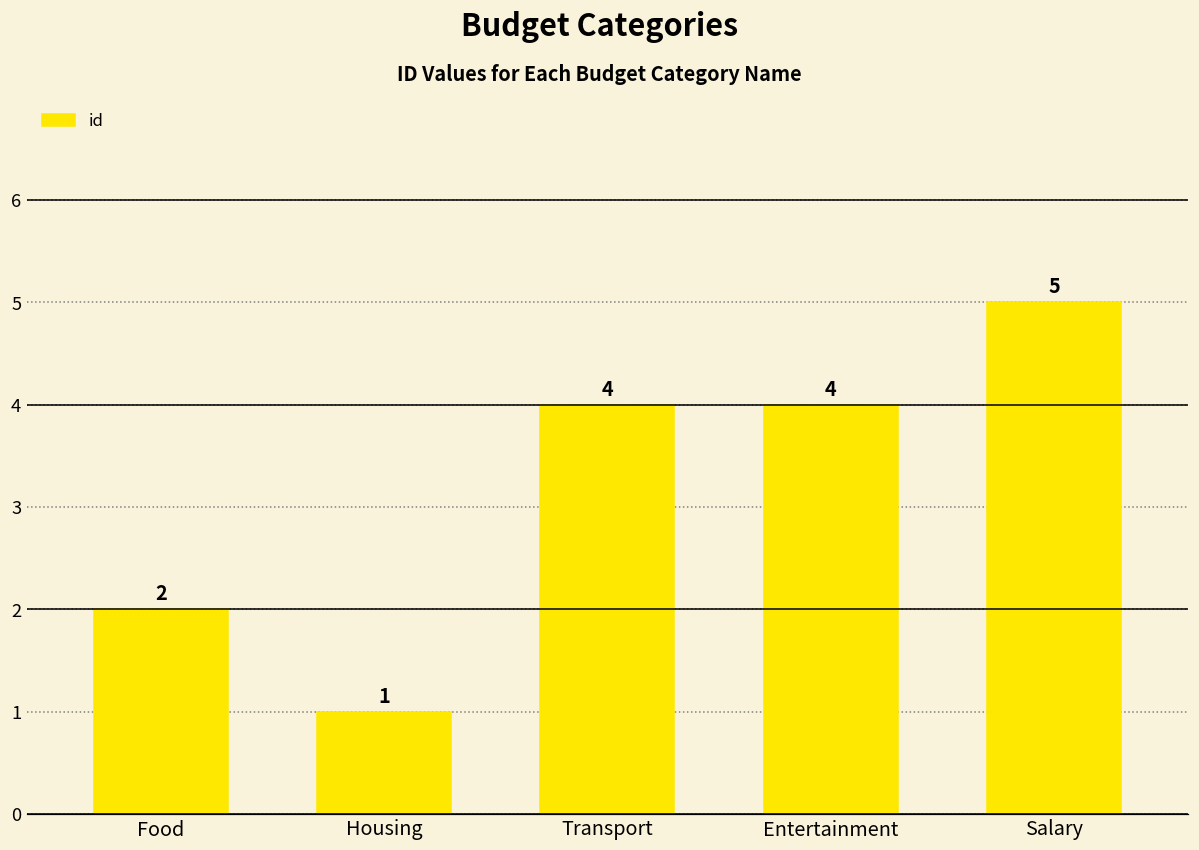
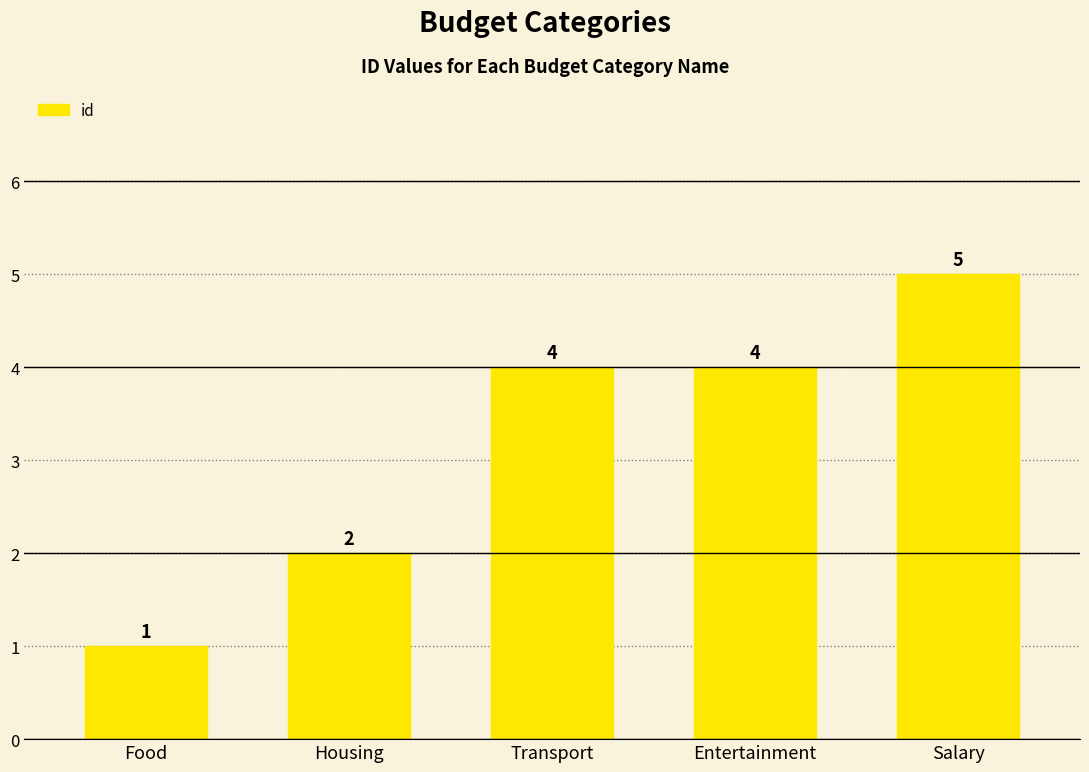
  {
-   "Food": 2,
-   "Housing": 1,
+   "Food": 1,
+   "Housing": 2,
    "Transport": 4,
    "Entertainment": 4,
    "Salary": 5
  }
